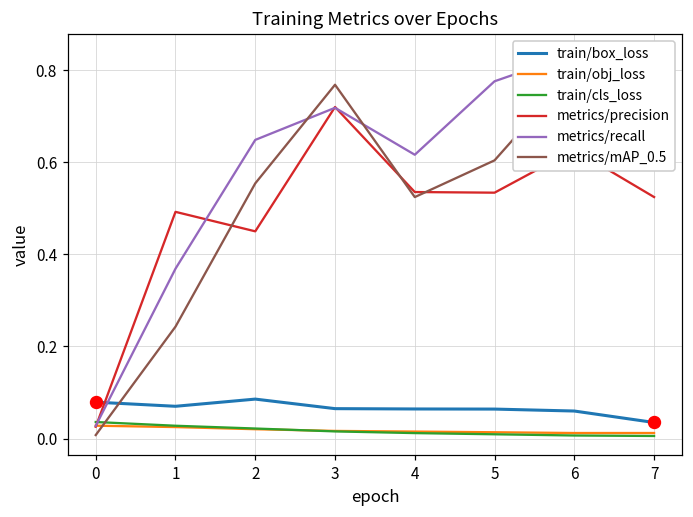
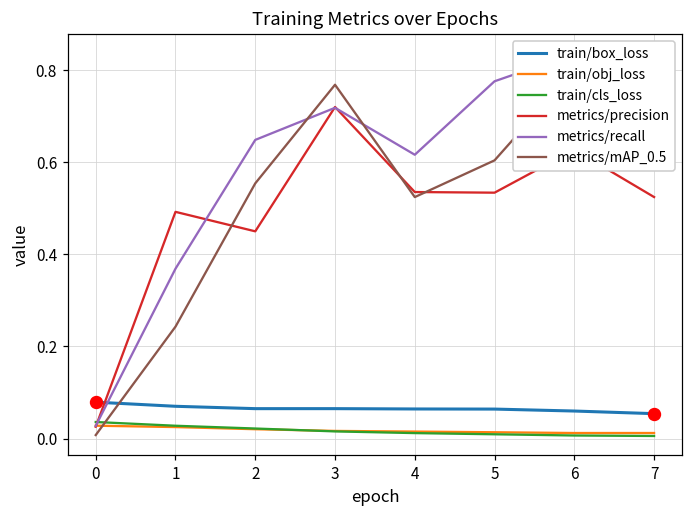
  {
    "train/box_loss": {
      "1": 0.07,
-     "2": 0.09,
+     "2": 0.06,
      "3": 0.06,
      "4": 0.06,
      "5": 0.06,
      "6": 0.06,
-     "7": 0.03
+     "7": 0.05
    },
    "train/obj_loss": {
      "7": 0.01
    },
    "train/cls_loss": {
      "0": 0.04,
      "7": 0.01
    },
    "metrics/precision": {
      "1": 0.49,
      "2": 0.45,
      "4": 0.54,
      "5": 0.53,
      "7": 0.52
    },
    "metrics/recall": {
      "1": 0.37,
      "2": 0.65,
      "4": 0.62,
      "5": 0.78
    },
    "metrics/mAP_0.5": {
      "0": 0.01,
      "1": 0.24,
      "2": 0.55,
      "3": 0.77,
      "4": 0.52,
      "5": 0.60
    }
  }
